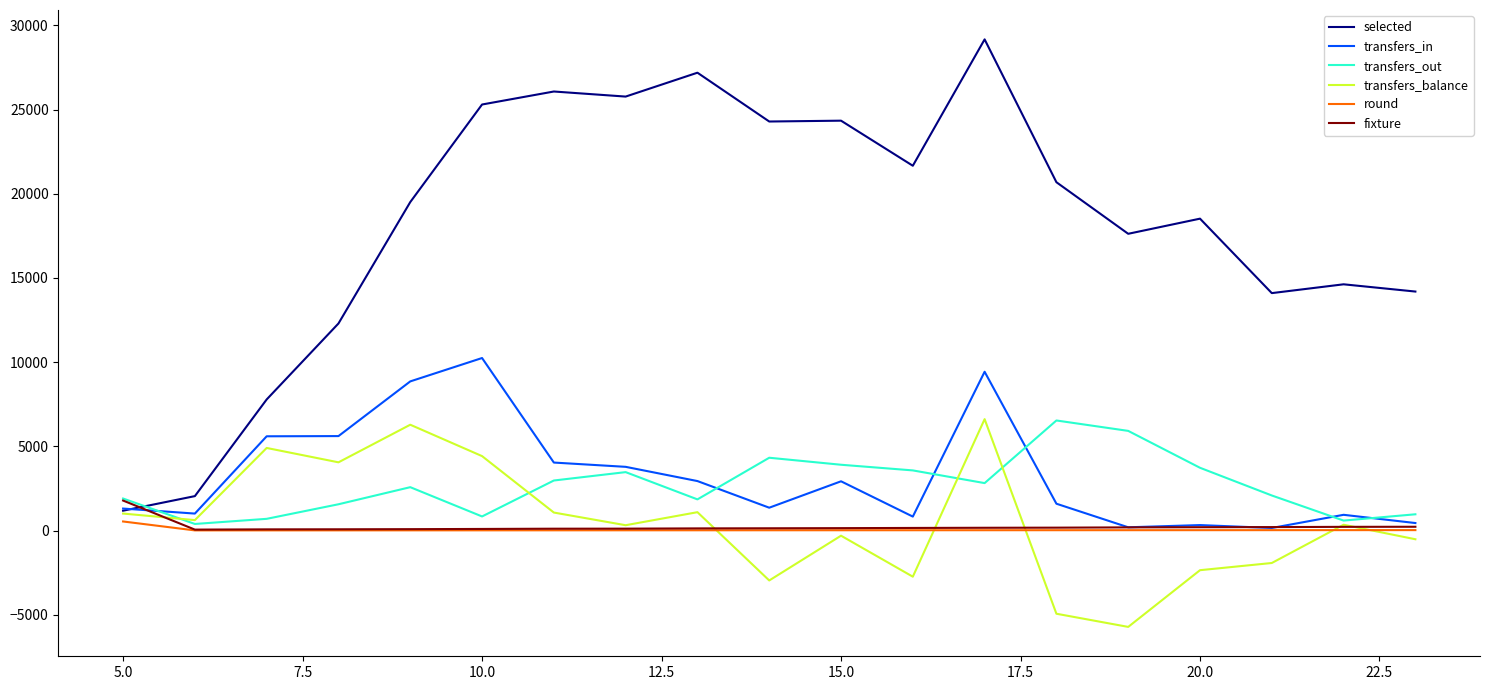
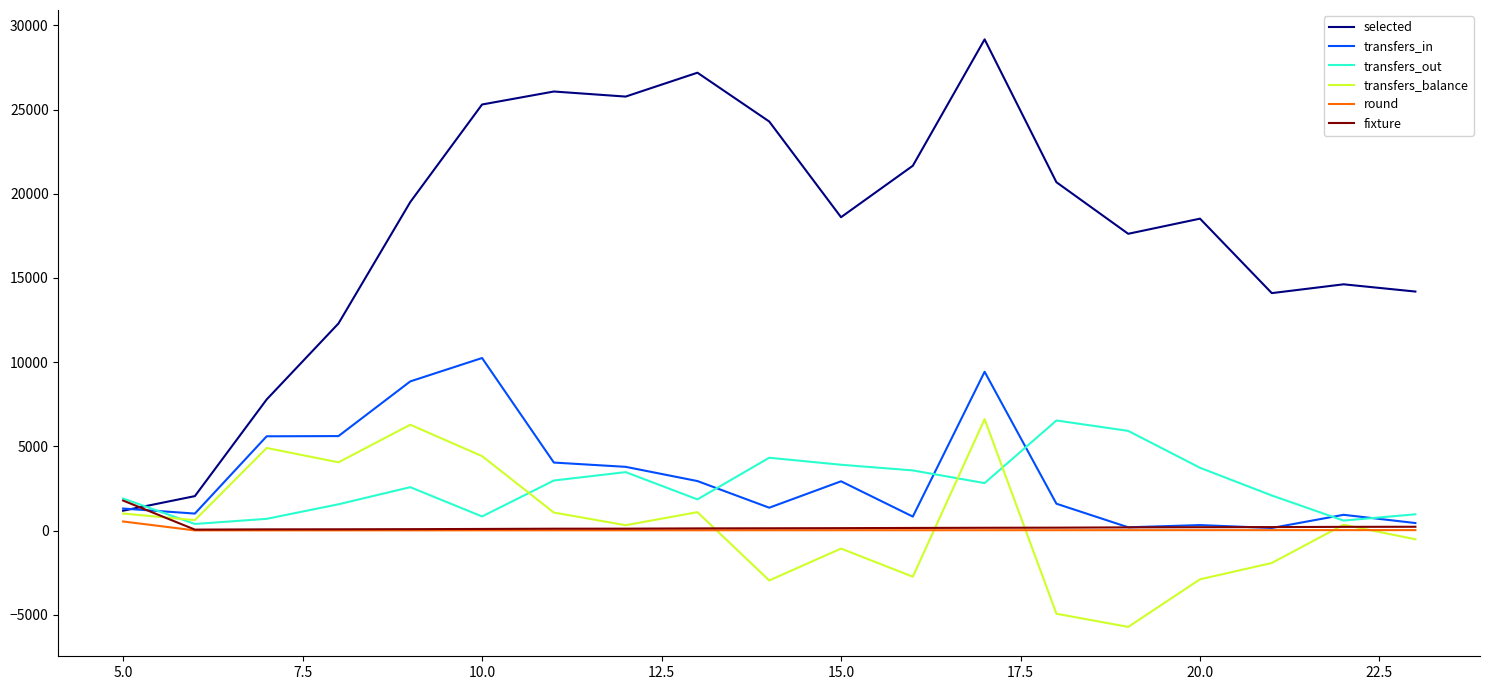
  {
    "selected": {
      "10.0": 25300,
-     "15.0": 24300,
+     "15.0": 18600,
      "20.0": 18500
    },
    "transfers_in": {
      "10.0": 10200,
      "15.0": 2900
    },
    "transfers_out": {
      "10.0": 800,
      "15.0": 3900,
      "20.0": 3700
    },
    "transfers_balance": {
      "5.0": 1000,
      "10.0": 4400,
-     "15.0": -300,
-     "20.0": -2400
+     "15.0": -1100,
+     "20.0": -2900
    },
    "round": {
      "5.0": 500,
      "20.0": 0
    }
  }
